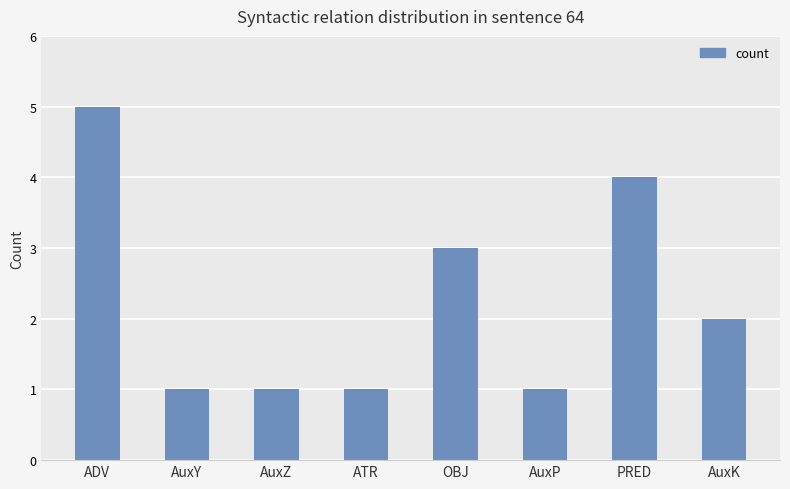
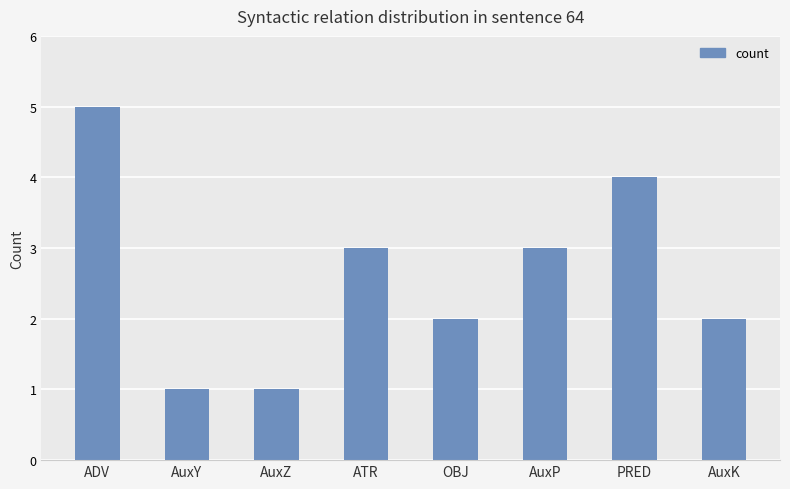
  {
    "ADV": 5,
    "AuxY": 1,
    "AuxZ": 1,
-   "ATR": 1,
-   "OBJ": 3,
-   "AuxP": 1,
+   "ATR": 3,
+   "OBJ": 2,
+   "AuxP": 3,
    "PRED": 4,
    "AuxK": 2
  }
